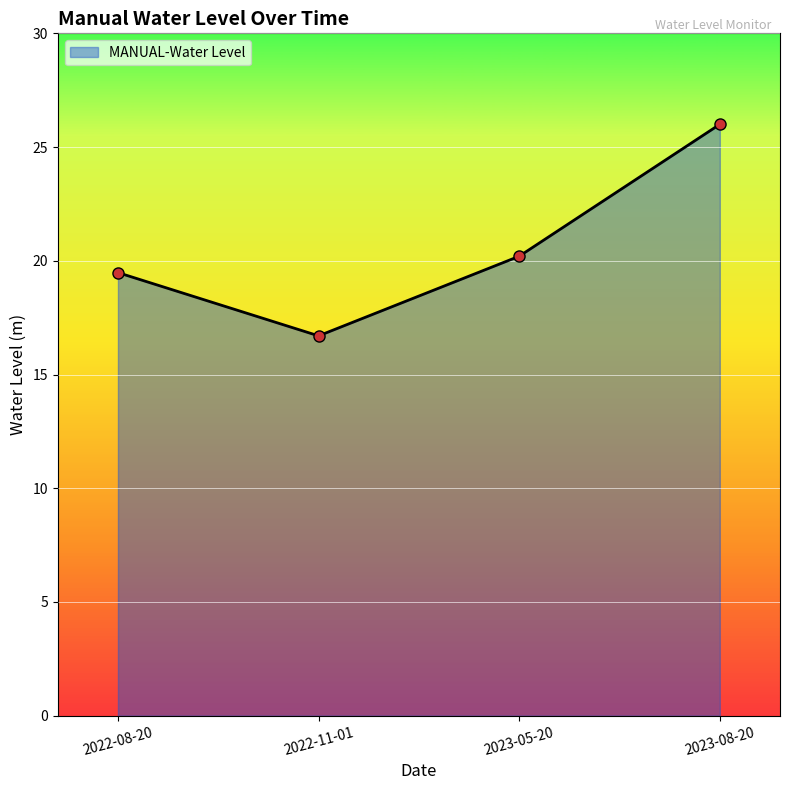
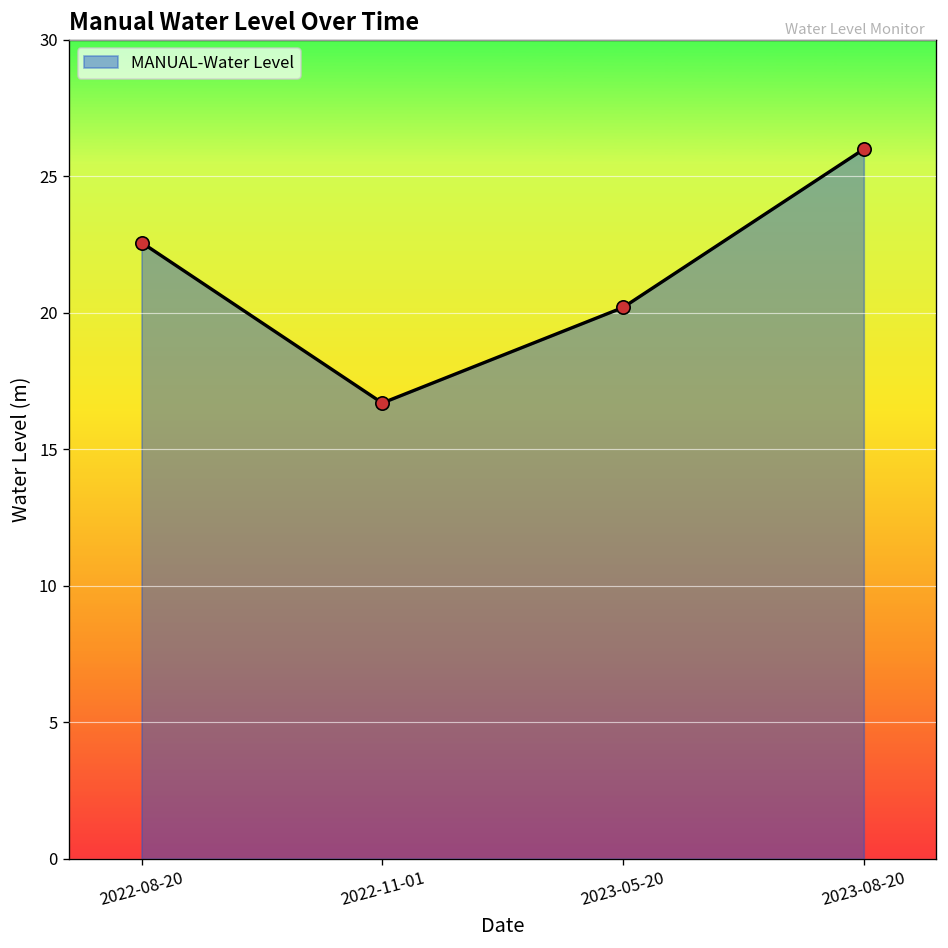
  {
-   "2022-08-20": 19.5,
+   "2022-08-20": 22.6,
    "2022-11-01": 16.7,
    "2023-05-20": 20.2,
    "2023-08-20": 26.0
  }
